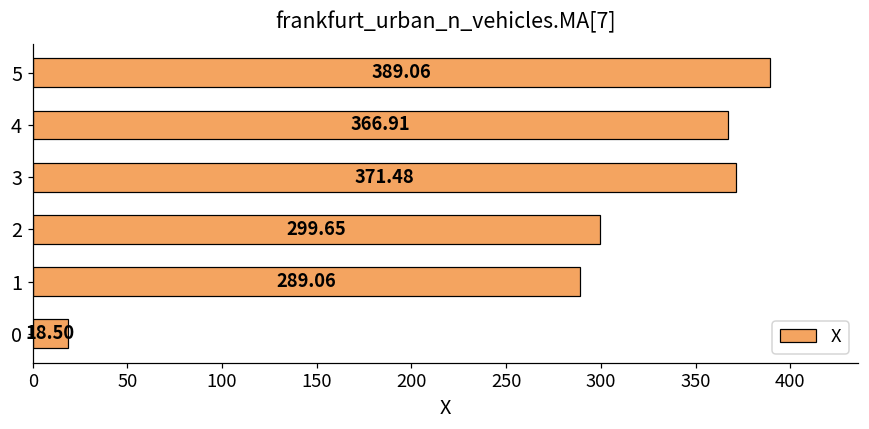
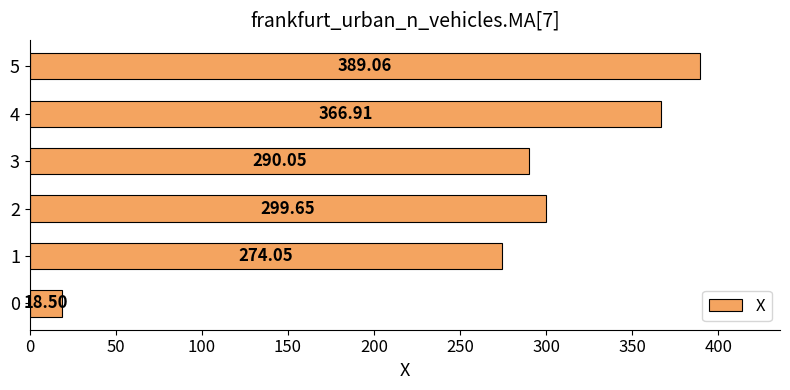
  {
    "5": 389.06,
    "4": 366.91,
-   "3": 371.48,
+   "3": 290.05,
    "2": 299.65,
-   "1": 289.06,
+   "1": 274.05,
    "0": 18.50
  }
